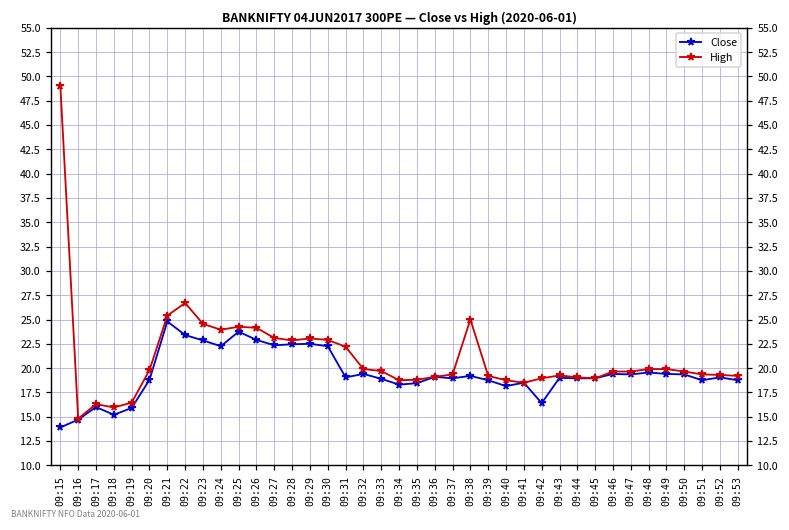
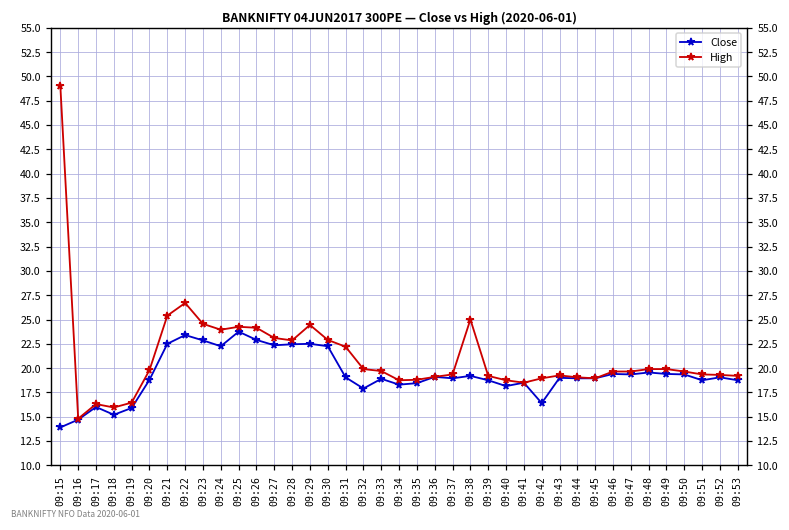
  {
    "Close": {
      "09:15": 14,
      "09:17": 16,
      "09:18": 15,
      "09:19": 16,
      "09:20": 19,
-     "09:21": 25,
+     "09:21": 23,
      "09:22": 23,
      "09:23": 23,
      "09:24": 22,
      "09:25": 24,
      "09:26": 23,
      "09:27": 22,
      "09:28": 22,
      "09:29": 23,
      "09:30": 22,
      "09:31": 19,
-     "09:32": 19,
+     "09:32": 18,
      "09:33": 19,
      "09:34": 18,
      "09:35": 18,
      "09:37": 19,
      "09:38": 19,
      "09:39": 19,
      "09:40": 18,
      "09:42": 16,
      "09:47": 19,
      "09:48": 20,
      "09:49": 19,
      "09:50": 19,
      "09:51": 19,
      "09:53": 19
    },
    "High": {
      "09:15": 49,
      "09:17": 16,
      "09:18": 16,
      "09:19": 16,
      "09:20": 20,
      "09:21": 25,
      "09:22": 27,
      "09:23": 25,
      "09:24": 24,
      "09:25": 24,
      "09:26": 24,
      "09:27": 23,
      "09:28": 23,
-     "09:29": 23,
+     "09:29": 24,
      "09:30": 23,
      "09:31": 22,
      "09:32": 20,
      "09:33": 20,
      "09:34": 19,
      "09:35": 19,
      "09:37": 19,
      "09:38": 25,
      "09:39": 19,
      "09:40": 19,
      "09:42": 19,
      "09:47": 20,
      "09:48": 20,
      "09:49": 20,
      "09:50": 20,
      "09:51": 19,
      "09:53": 19
    }
  }
